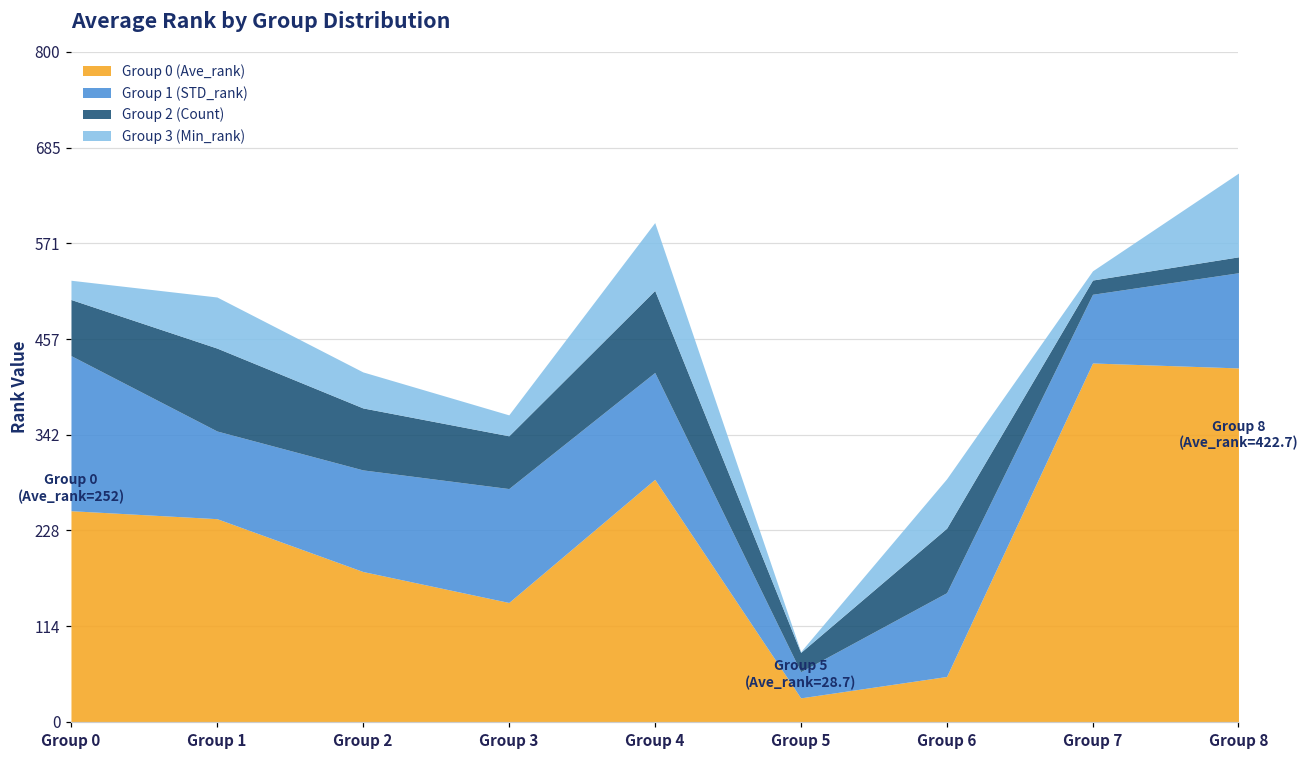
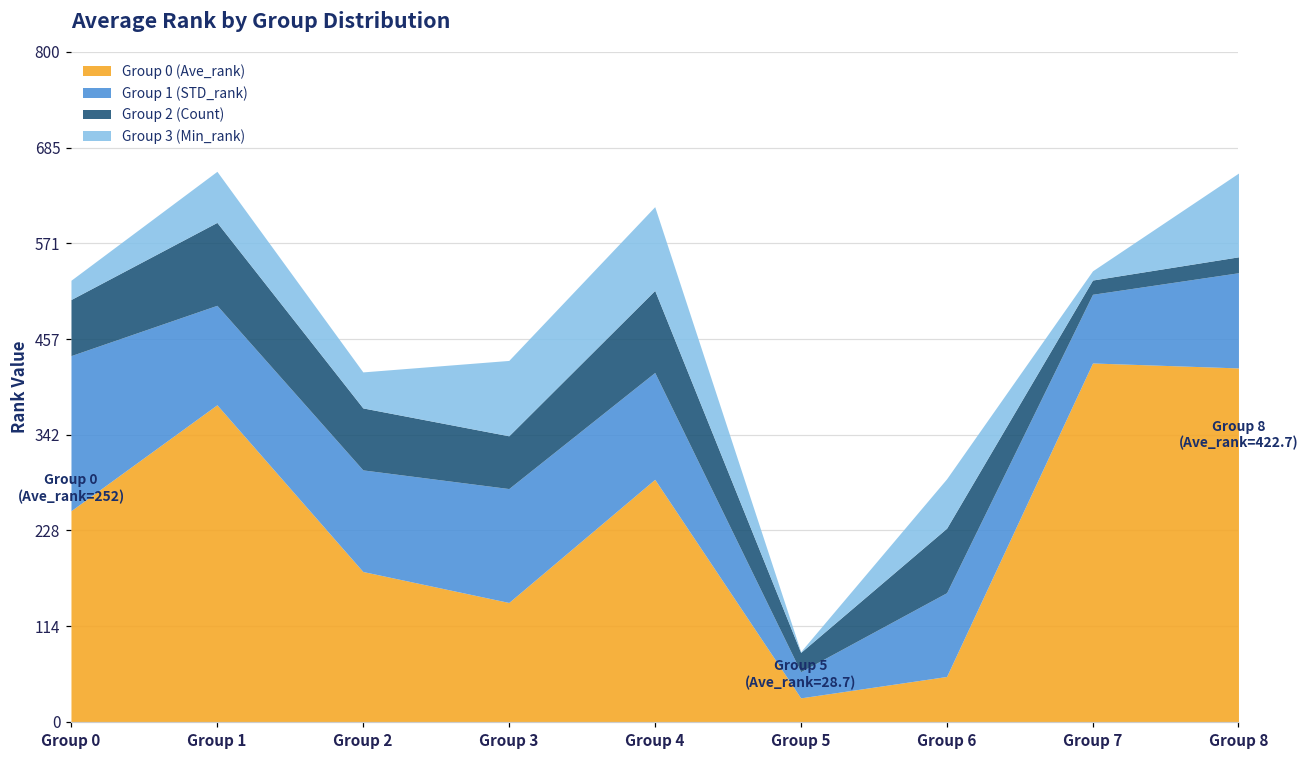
  {
    "Group 0 (Ave_rank)": {
-     "Group 1": 240,
+     "Group 1": 380,
      "Group 2": 180,
      "Group 3": 140,
      "Group 4": 290,
      "Group 6": 50,
      "Group 7": 430,
      "Group 8": 420
    },
    "Group 1 (STD_rank)": {
      "Group 0": 190,
-     "Group 1": 100,
+     "Group 1": 120,
      "Group 2": 120,
      "Group 3": 140,
      "Group 4": 130,
      "Group 6": 100,
      "Group 7": 80,
      "Group 8": 110
    },
    "Group 2 (Count)": {
      "Group 0": 70,
      "Group 1": 100,
      "Group 2": 70,
      "Group 3": 60,
      "Group 4": 100,
      "Group 6": 80,
      "Group 7": 20,
      "Group 8": 20
    },
    "Group 3 (Min_rank)": {
      "Group 0": 20,
      "Group 1": 60,
      "Group 2": 40,
-     "Group 3": 30,
-     "Group 4": 80,
+     "Group 3": 90,
+     "Group 4": 100,
      "Group 6": 60,
      "Group 7": 10,
      "Group 8": 100
    }
  }
